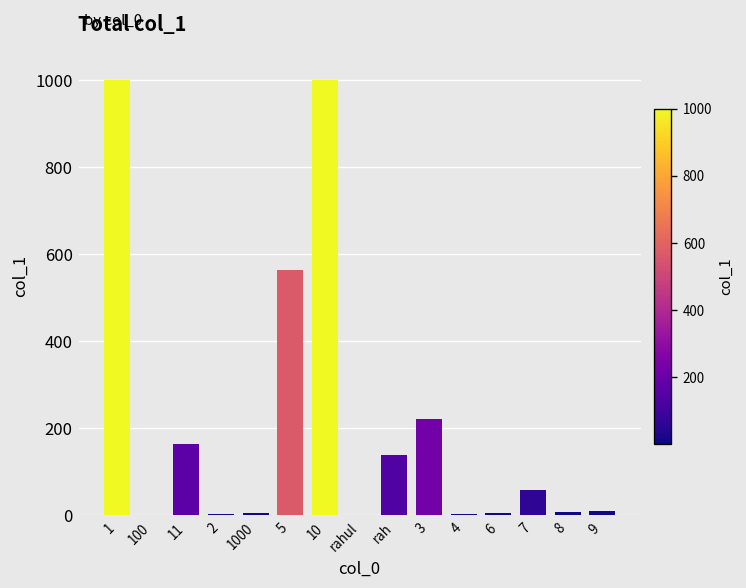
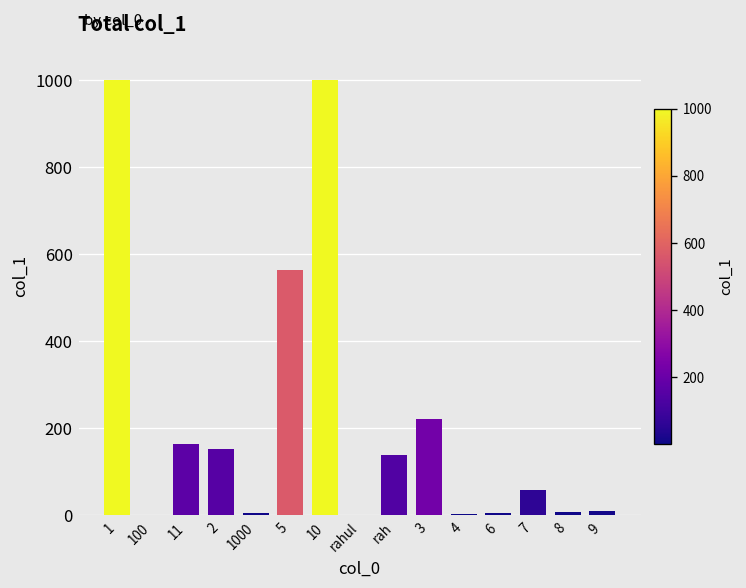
  {
    "1": 1000,
    "11": 170,
-   "2": 0,
+   "2": 150,
    "5": 560,
    "10": 1000,
    "rah": 140,
    "3": 220,
    "7": 60,
    "8": 10,
    "9": 10
  }
